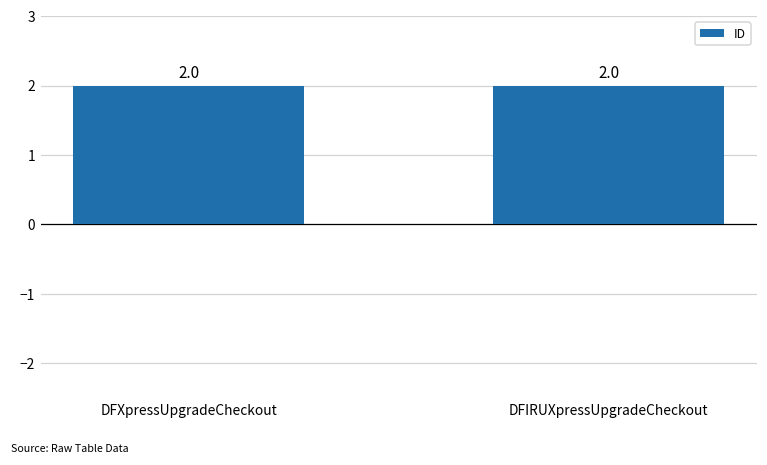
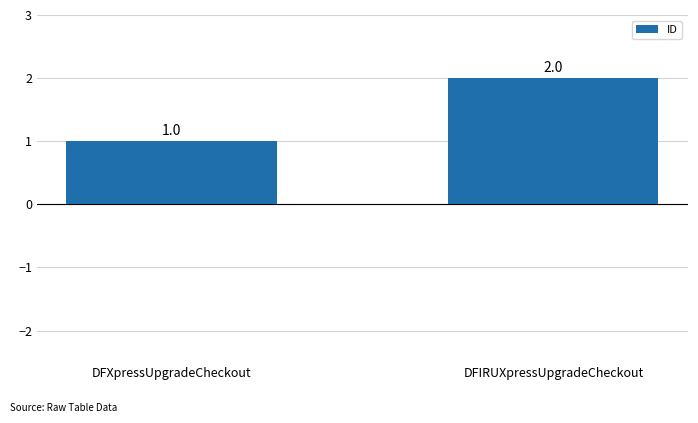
  {
-   "DFXpressUpgradeCheckout": 2.0,
+   "DFXpressUpgradeCheckout": 1.0,
    "DFIRUXpressUpgradeCheckout": 2.0
  }
